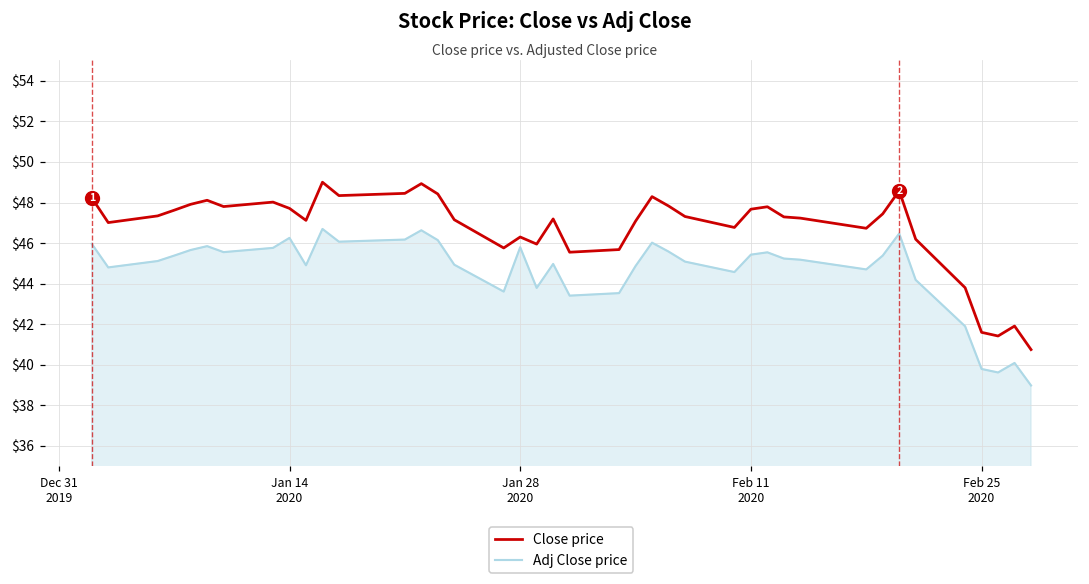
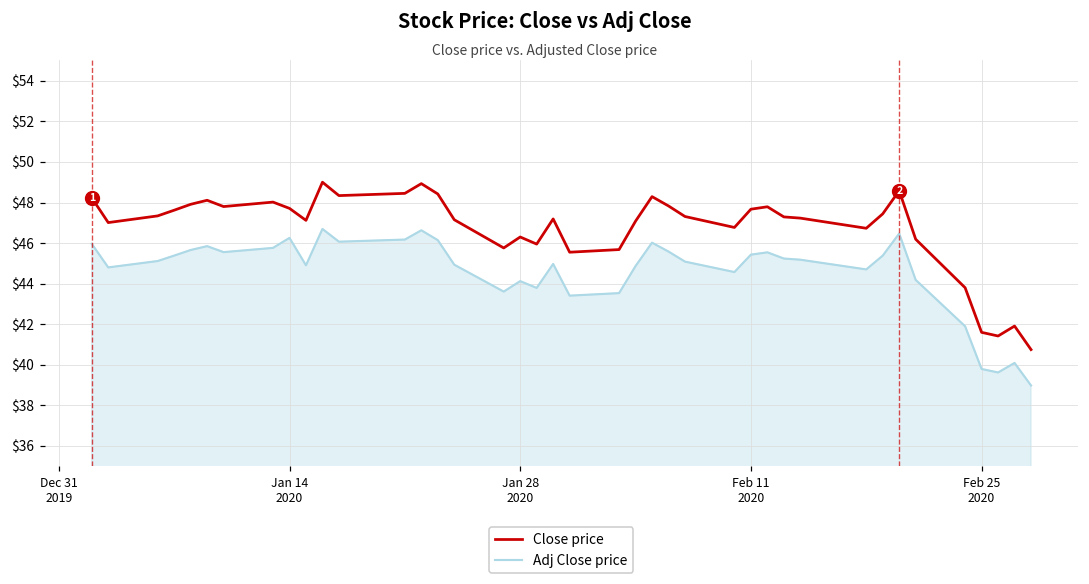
  {
    "Adj Close price": {
      "Jan 14 2020": "$46.3",
-     "Jan 28 2020": "$45.8",
+     "Jan 28 2020": "$44.1",
      "Feb 11 2020": "$45.4",
      "Feb 25 2020": "$39.8"
    }
  }
